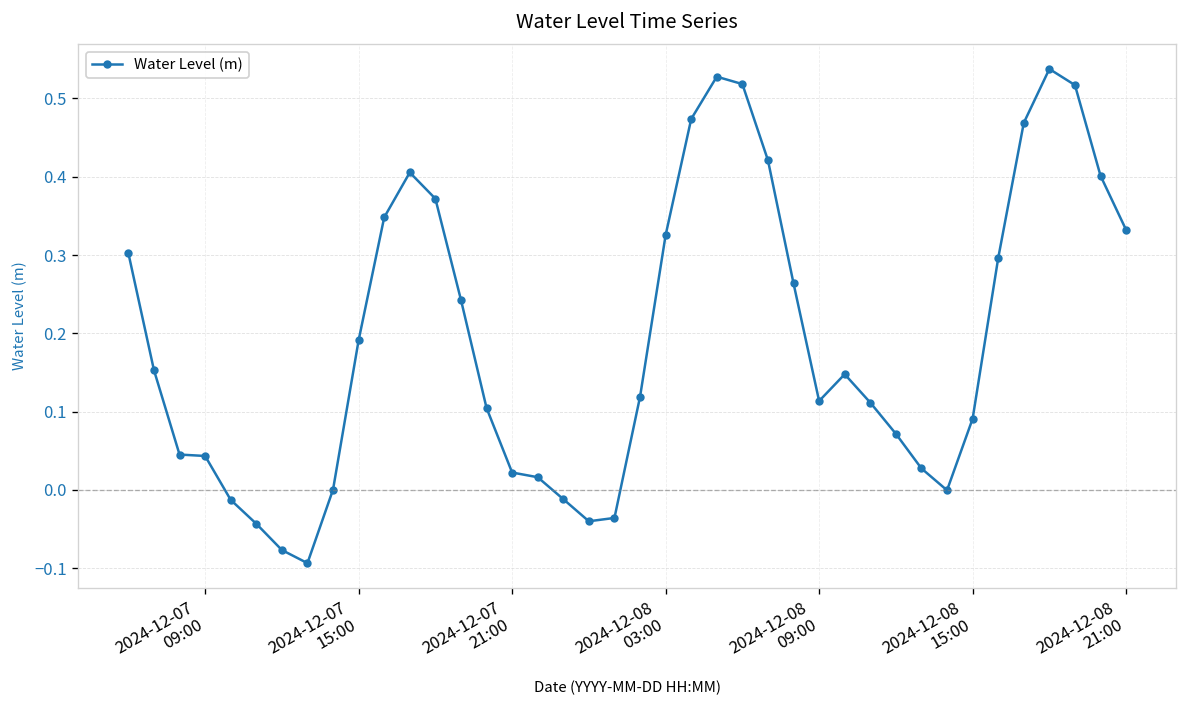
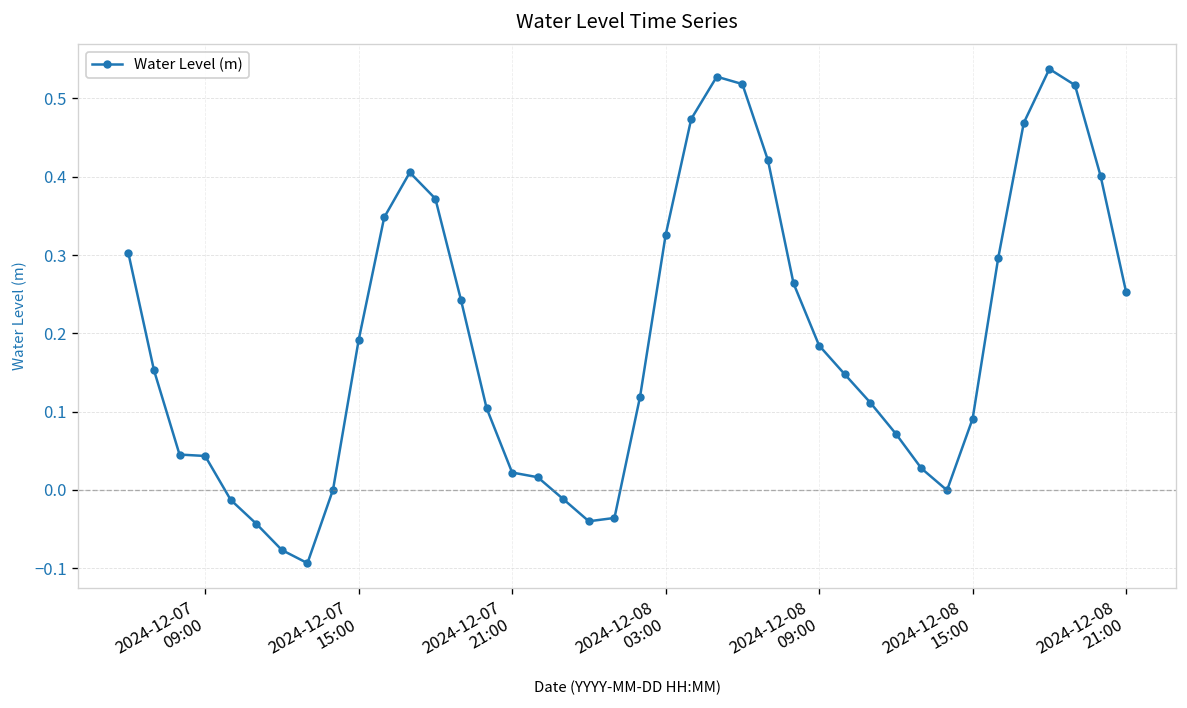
  {
    "2024-12-07 09:00": 0.04,
    "2024-12-07 15:00": 0.19,
    "2024-12-07 21:00": 0.02,
    "2024-12-08 03:00": 0.33,
-   "2024-12-08 09:00": 0.11,
+   "2024-12-08 09:00": 0.18,
    "2024-12-08 15:00": 0.09,
-   "2024-12-08 21:00": 0.33
+   "2024-12-08 21:00": 0.25
  }
